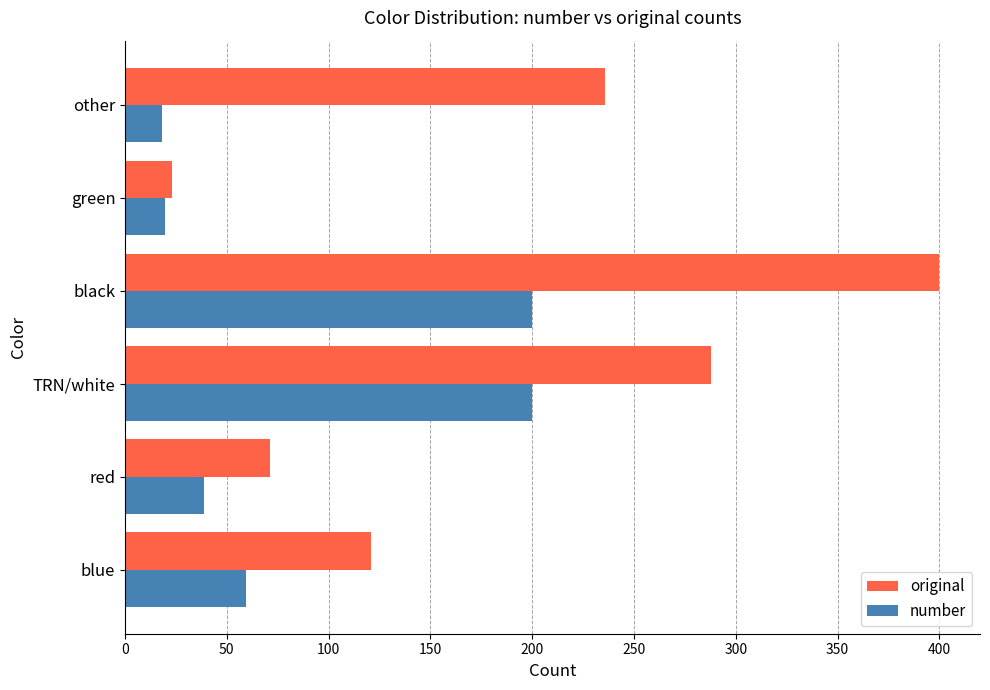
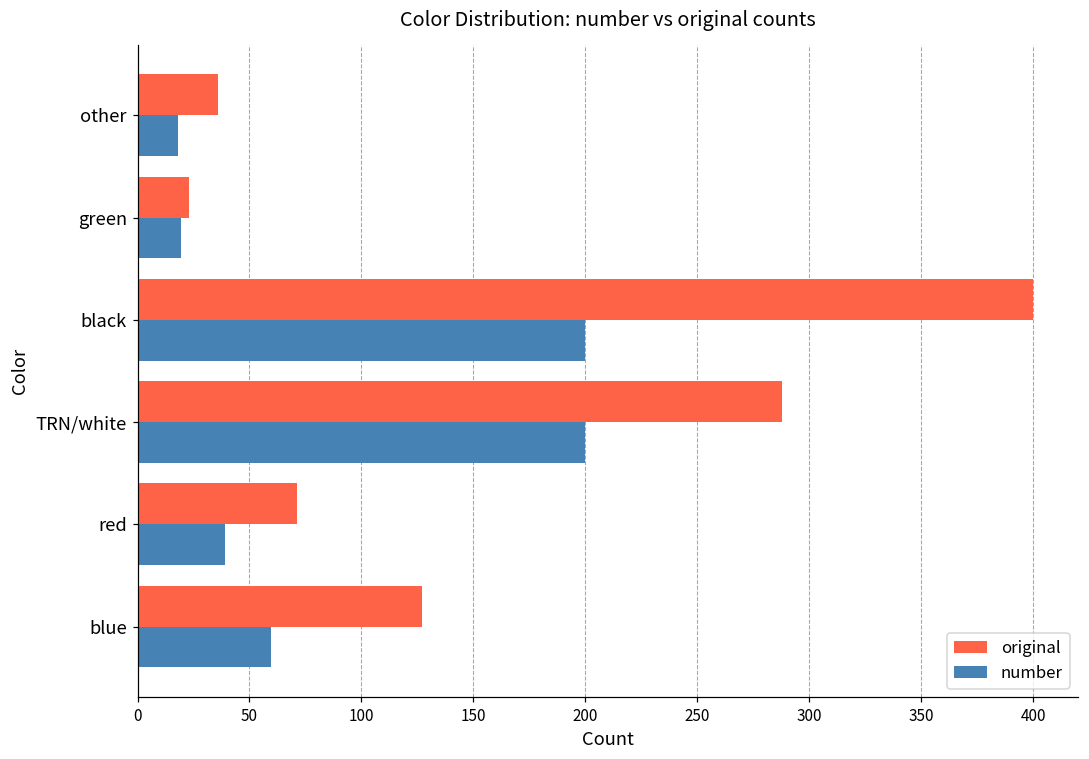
  {
    "original": {
-     "other": 236,
+     "other": 36,
      "green": 23,
      "black": 400,
      "TRN/white": 288,
      "red": 71,
-     "blue": 121
+     "blue": 127
    },
    "number": {
      "other": 18,
      "green": 20,
      "black": 200,
      "TRN/white": 200,
      "red": 39,
      "blue": 59
    }
  }
